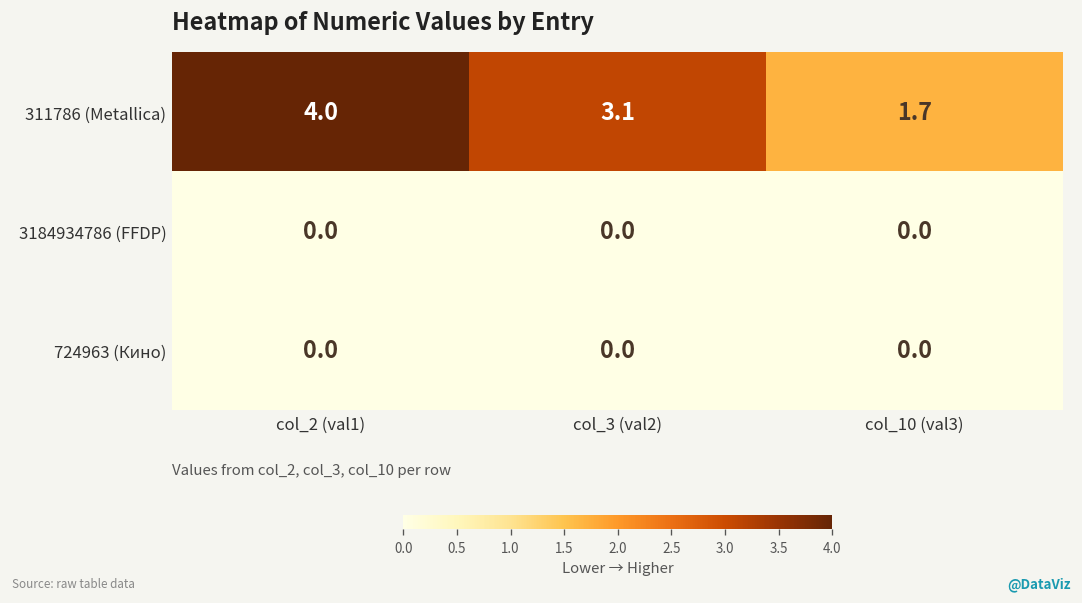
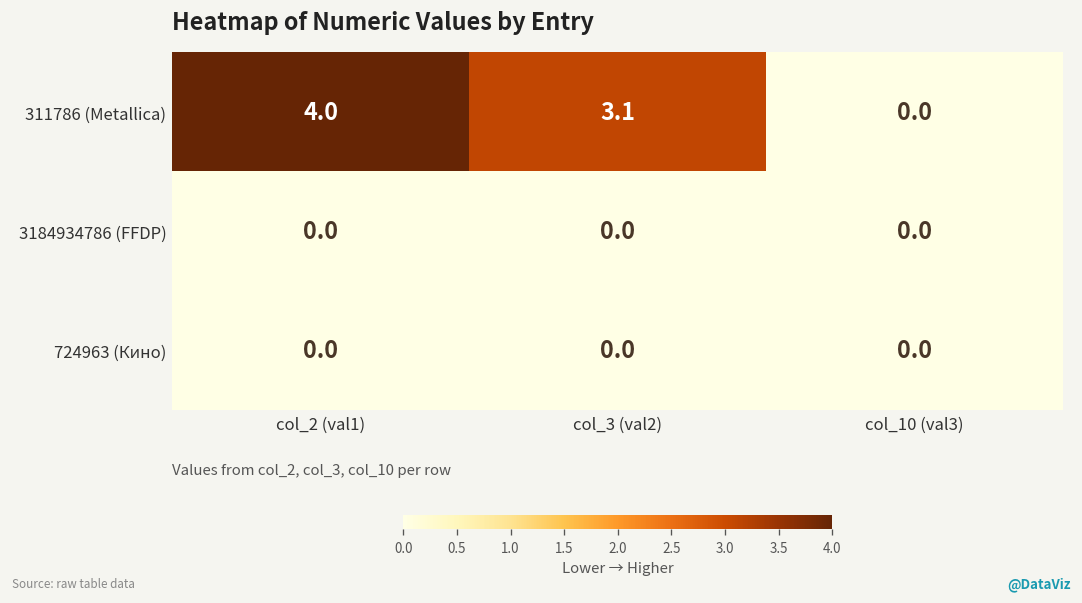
  {
    "311786 (Metallica)": {
      "col_2 (val1)": 4.0,
      "col_3 (val2)": 3.1,
-     "col_10 (val3)": 1.7
+     "col_10 (val3)": 0.0
    },
    "3184934786 (FFDP)": {
      "col_2 (val1)": 0.0,
      "col_3 (val2)": 0.0,
      "col_10 (val3)": 0.0
    },
    "724963 (Кино)": {
      "col_2 (val1)": 0.0,
      "col_3 (val2)": 0.0,
      "col_10 (val3)": 0.0
    }
  }
